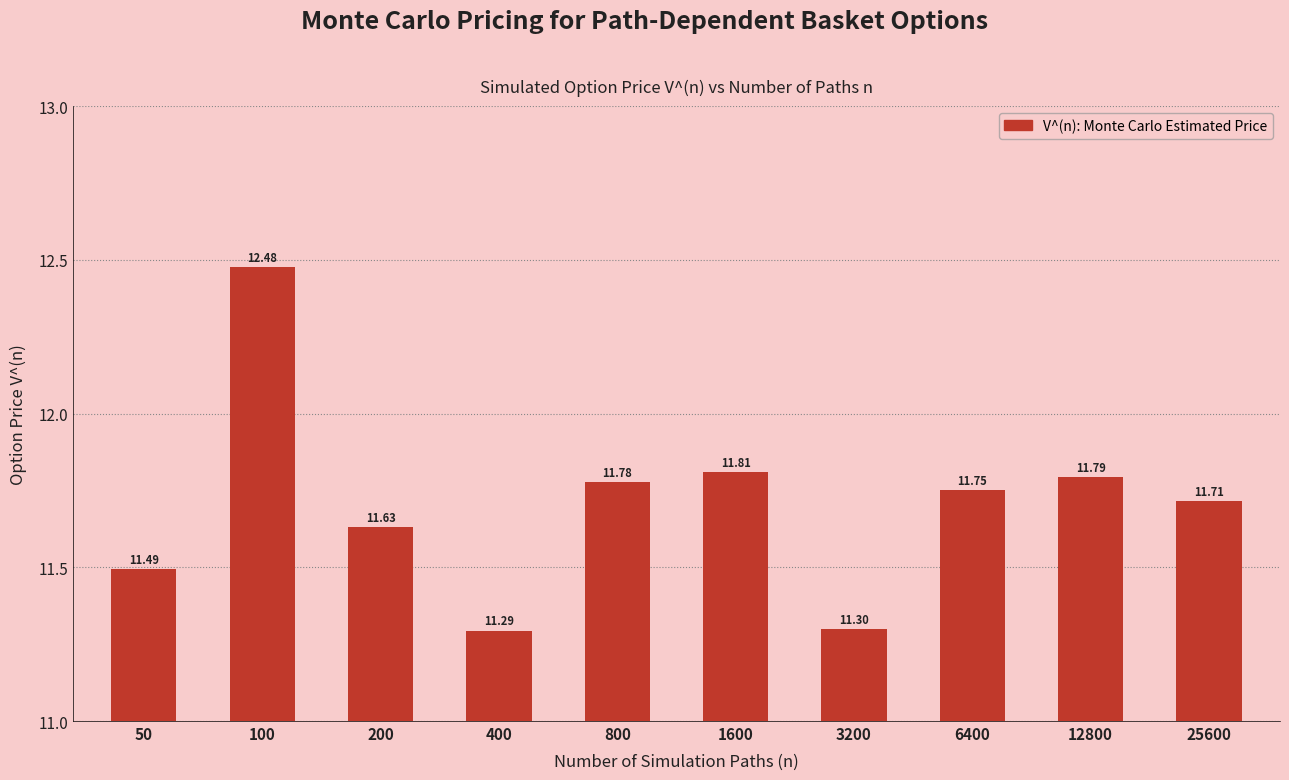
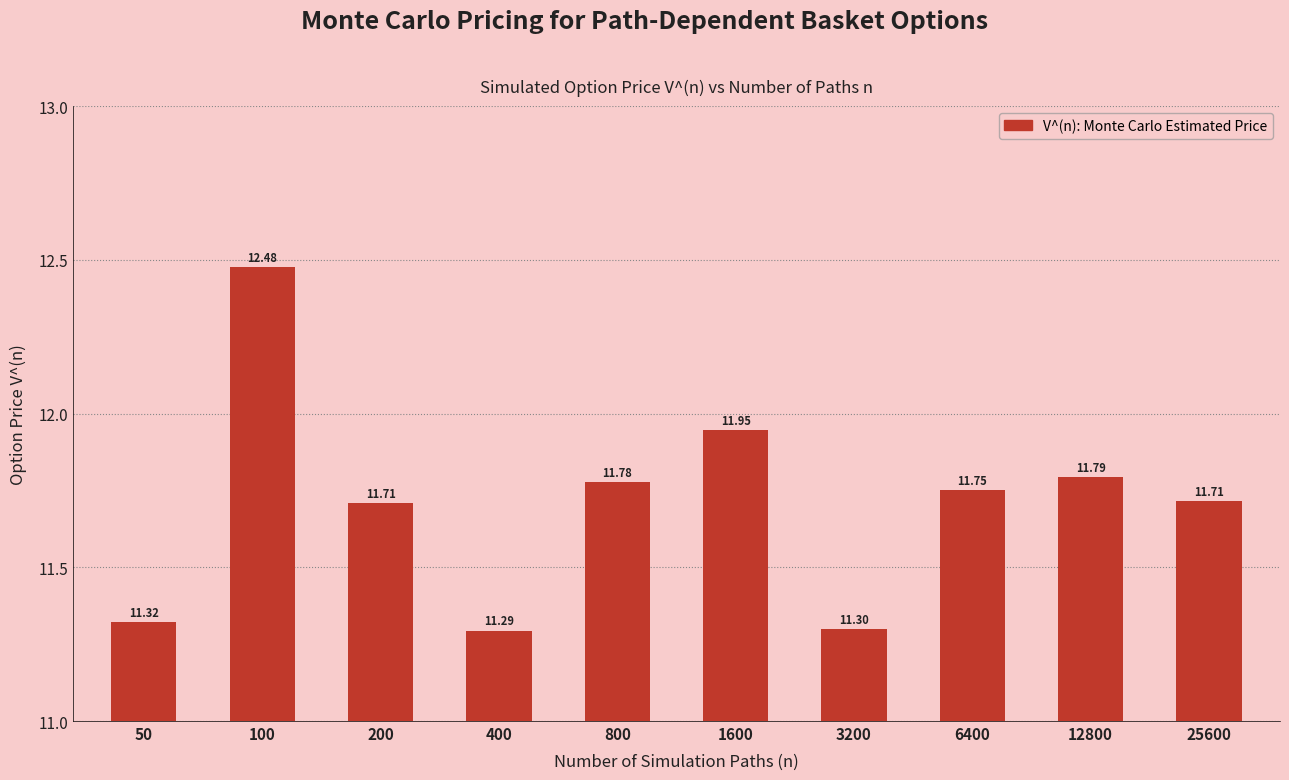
  {
-   "50": 11.49,
+   "50": 11.32,
    "100": 12.48,
-   "200": 11.63,
+   "200": 11.71,
    "400": 11.29,
    "800": 11.78,
-   "1600": 11.81,
+   "1600": 11.95,
    "3200": 11.30,
    "6400": 11.75,
    "12800": 11.79,
    "25600": 11.71
  }
